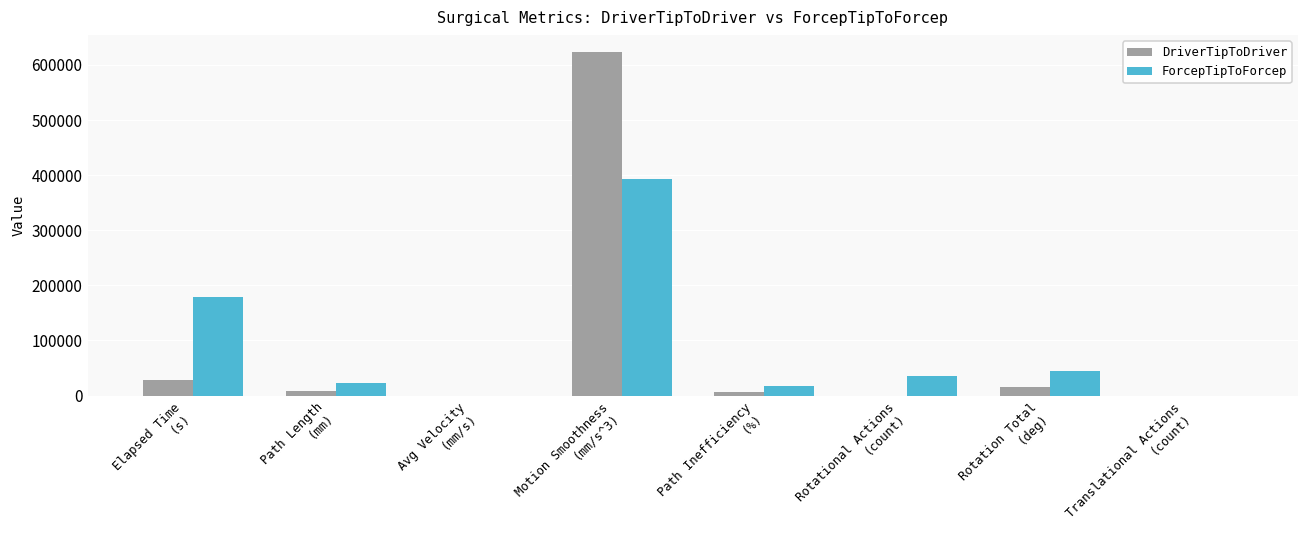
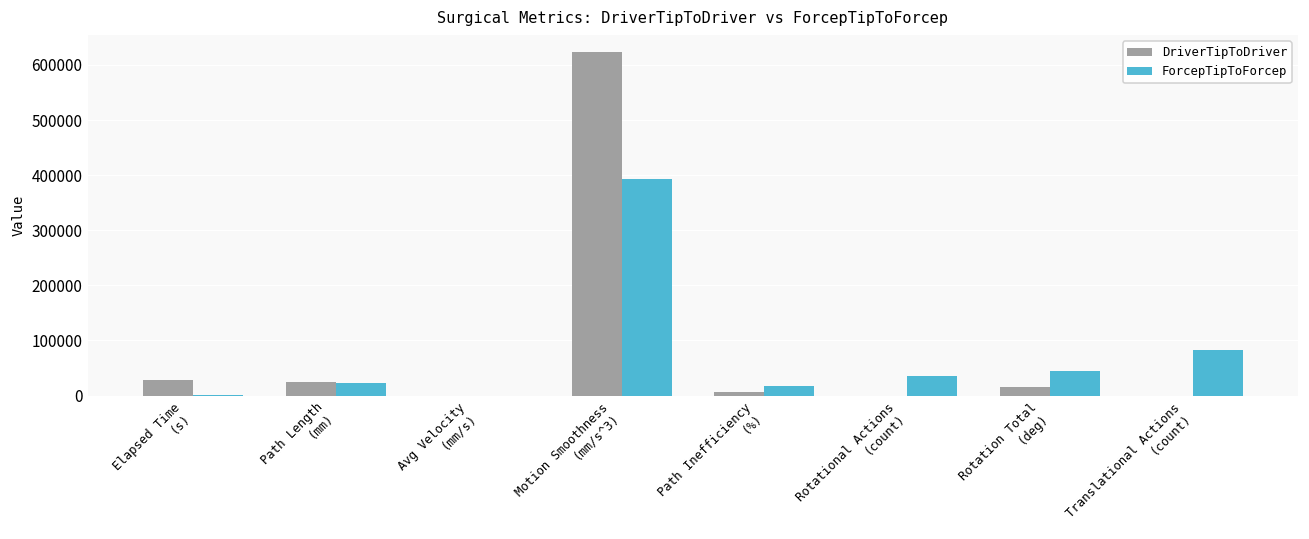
  {
    "DriverTipToDriver": {
      "Elapsed Time (s)": 30000,
-     "Path Length (mm)": 10000,
+     "Path Length (mm)": 20000,
      "Motion Smoothness (mm/s^3)": 620000,
      "Path Inefficiency (%)": 10000,
      "Rotation Total (deg)": 10000
    },
    "ForcepTipToForcep": {
-     "Elapsed Time (s)": 180000,
+     "Elapsed Time (s)": 0,
      "Path Length (mm)": 20000,
      "Motion Smoothness (mm/s^3)": 390000,
      "Path Inefficiency (%)": 20000,
      "Rotational Actions (count)": 40000,
      "Rotation Total (deg)": 50000,
-     "Translational Actions (count)": 0
+     "Translational Actions (count)": 80000
    }
  }
